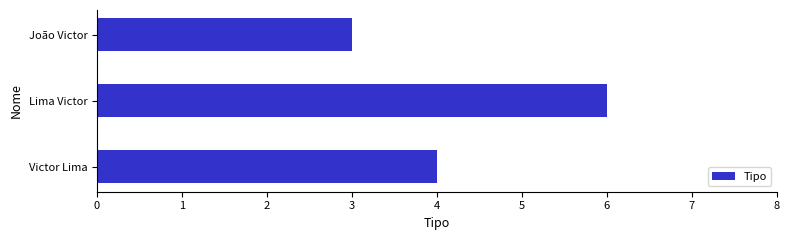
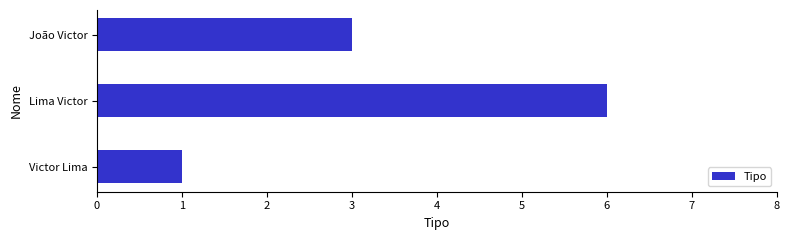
  {
    "João Victor": 3,
    "Lima Victor": 6,
-   "Victor Lima": 4
+   "Victor Lima": 1
  }
